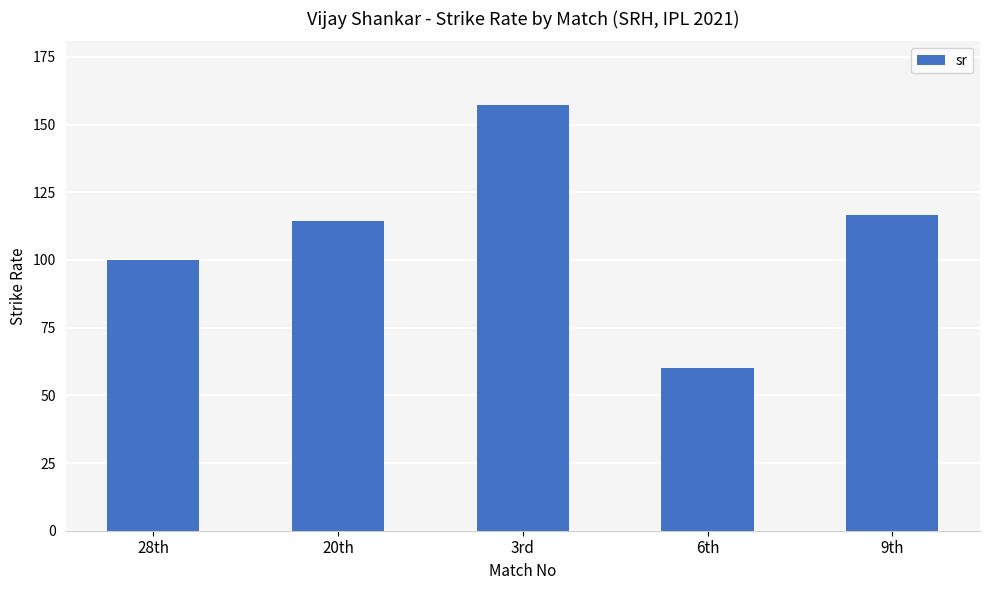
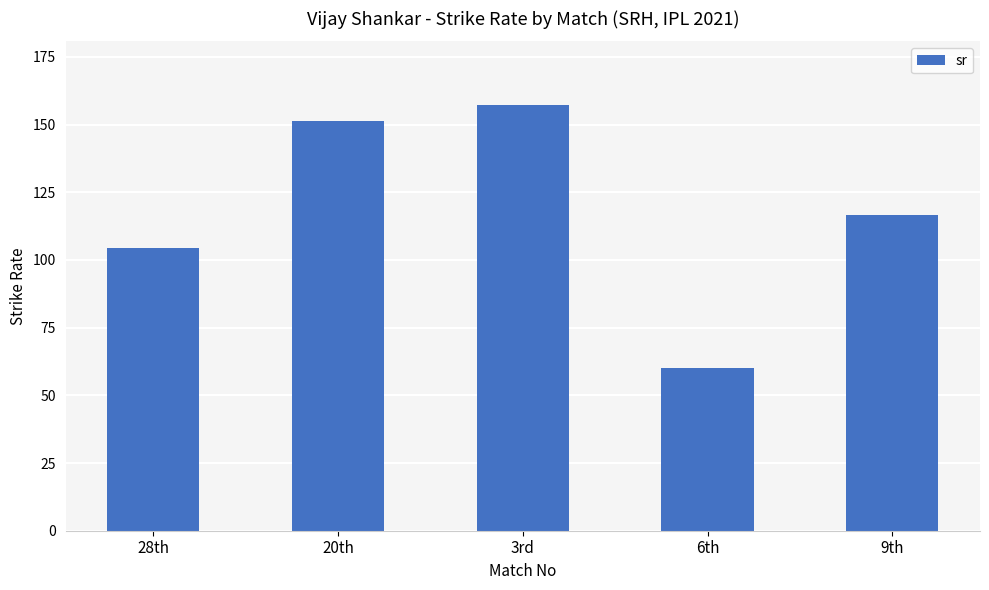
  {
-   "28th": 100,
-   "20th": 114,
+   "28th": 104,
+   "20th": 151,
    "3rd": 157,
    "6th": 60,
    "9th": 117
  }
